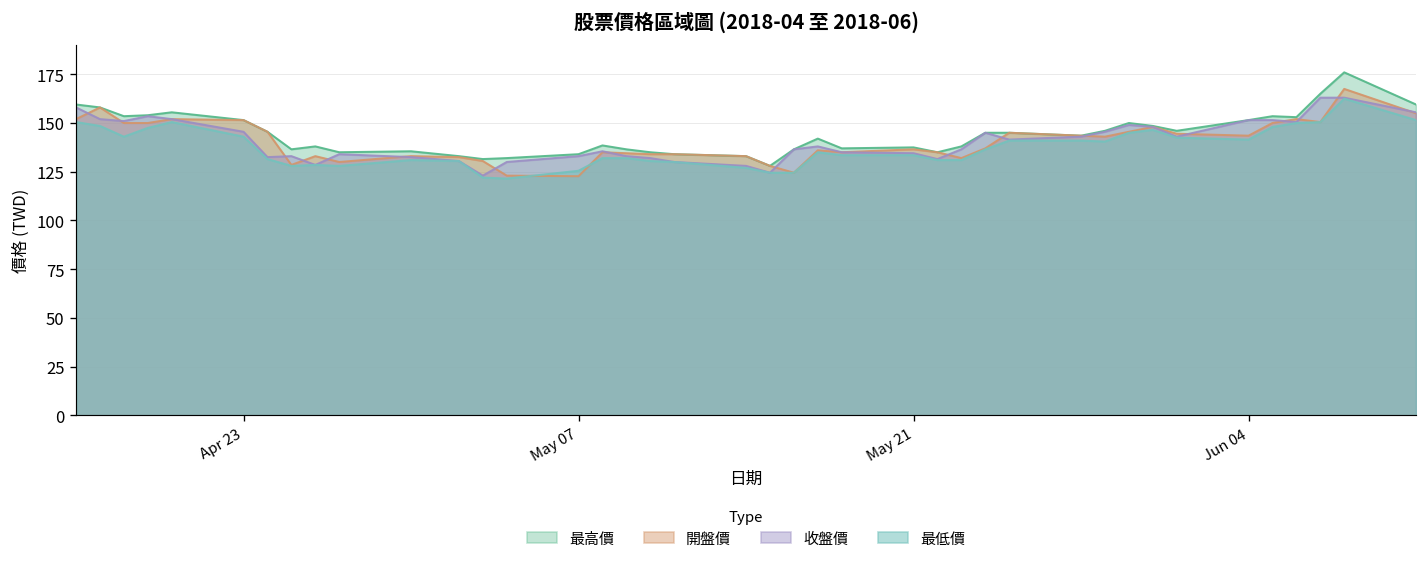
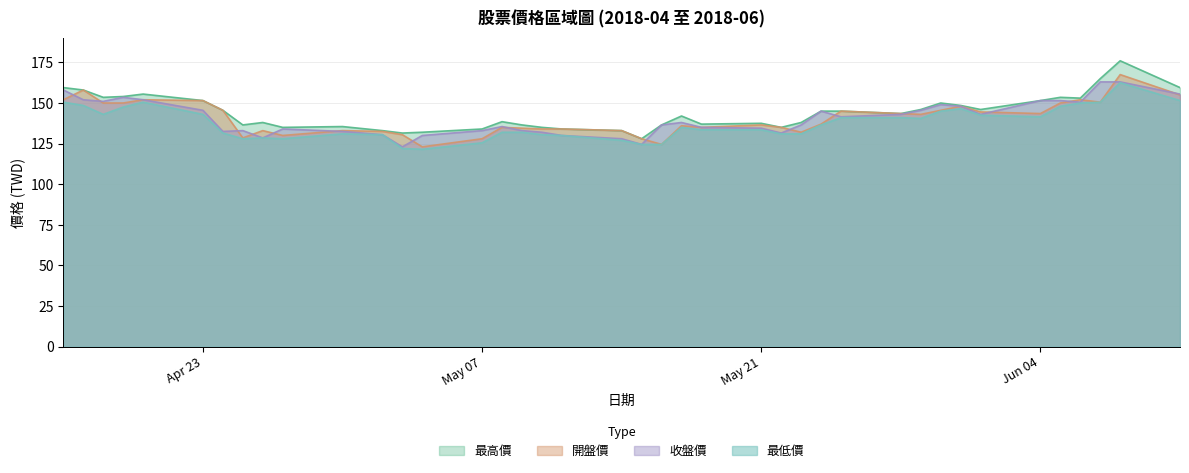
  {
    "開盤價": {
-     "May 07": 123,
+     "May 07": 128,
      "Jun 04": 144
    }
  }
